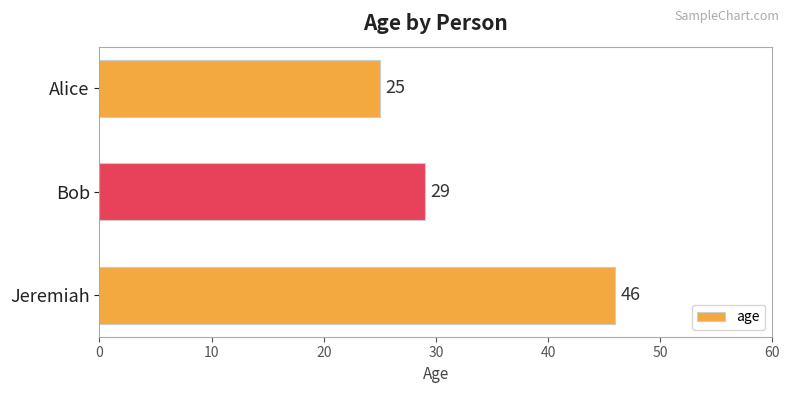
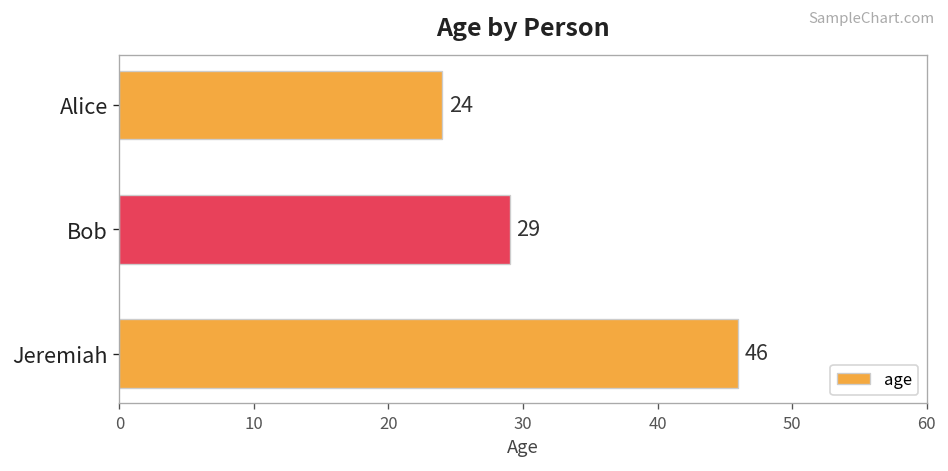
  {
-   "Alice": 25,
+   "Alice": 24,
    "Bob": 29,
    "Jeremiah": 46
  }
